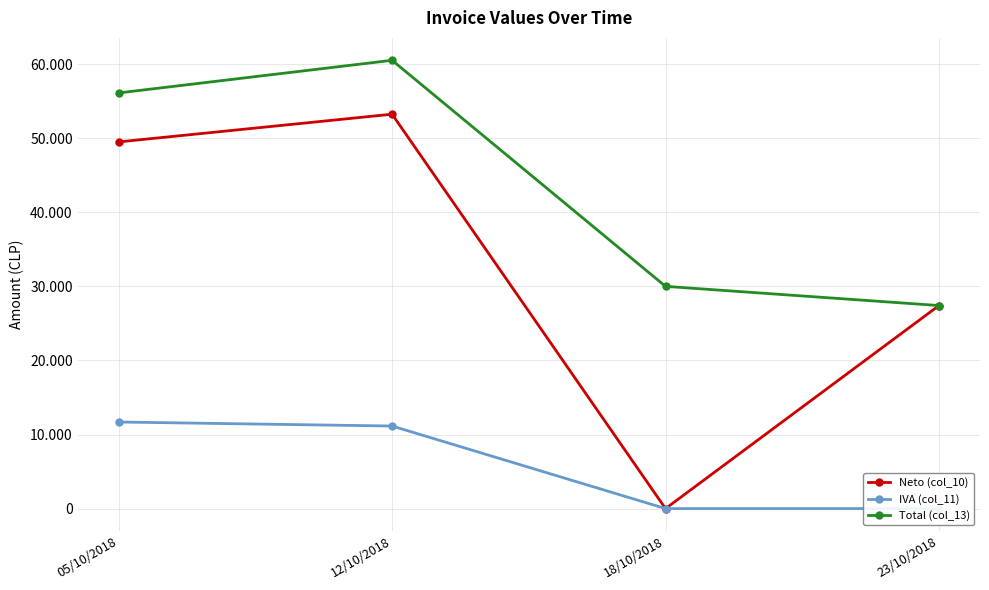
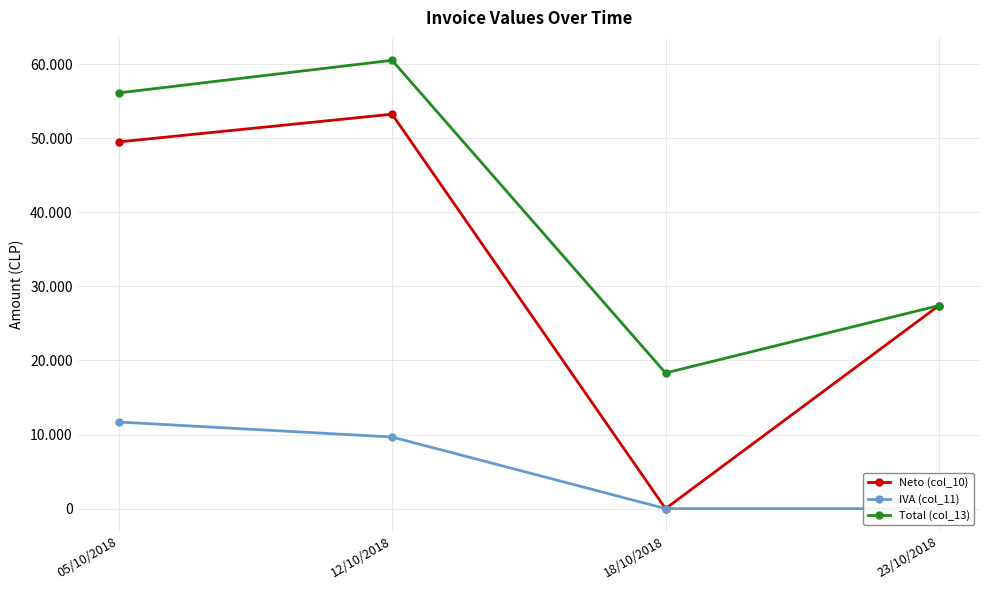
  {
    "Neto (col_10)": {
      "05/10/2018": 50,
      "12/10/2018": 53
    },
    "IVA (col_11)": {
      "05/10/2018": 12,
-     "12/10/2018": 11
+     "12/10/2018": 10
    },
    "Total (col_13)": {
      "05/10/2018": 56,
      "12/10/2018": 61,
-     "18/10/2018": 30
+     "18/10/2018": 18
    }
  }
